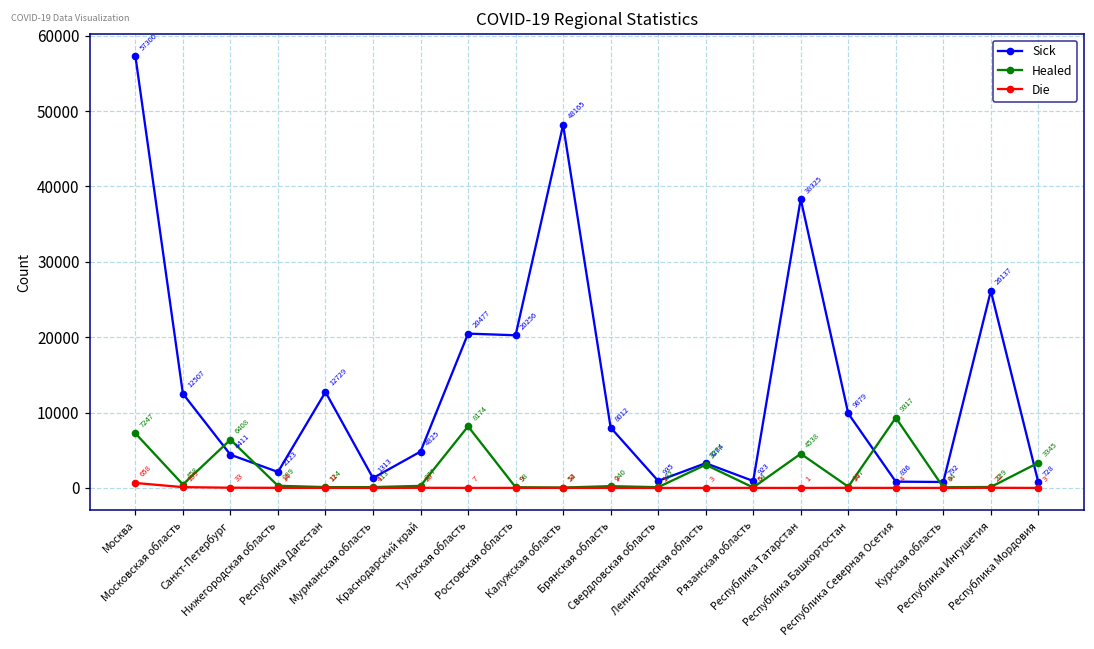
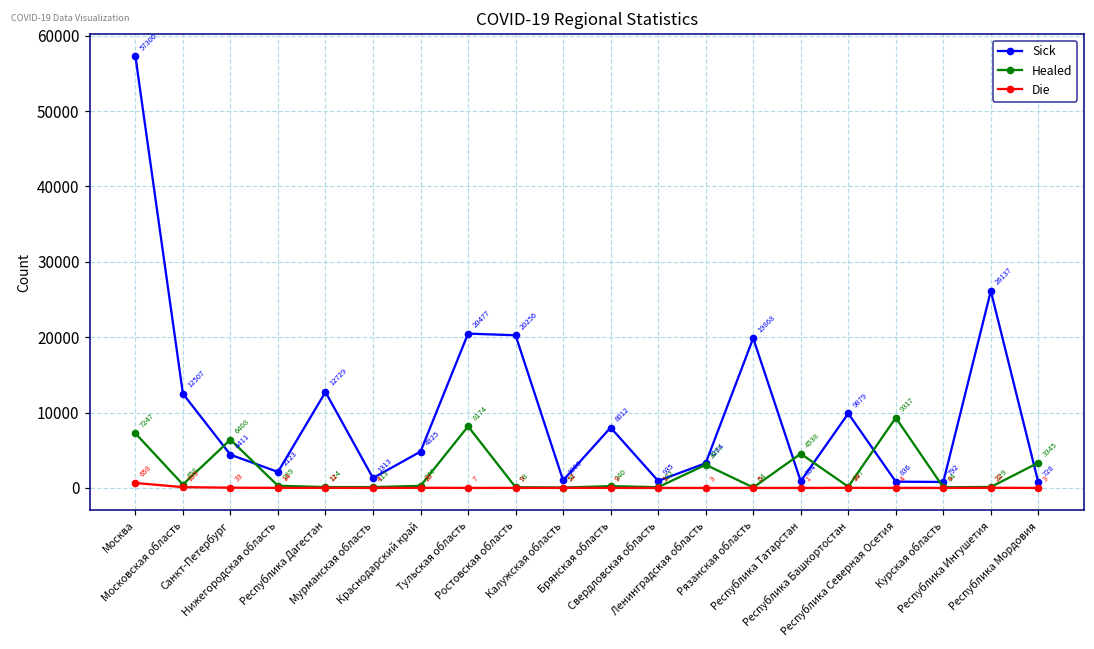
  {
    "Sick": {
      "Москва": 57300,
      "Московская область": 12507,
      "Нижегородская область": 2123,
      "Республика Дагестан": 12729,
      "Краснодарский край": 4825,
      "Тульская область": 20477,
      "Ростовская область": 20256,
-     "Калужская область": 48165,
+     "Калужская область": 1006,
      "Брянская область": 8012,
-     "Рязанская область": 923,
-     "Республика Татарстан": 38325,
+     "Рязанская область": 19868,
+     "Республика Татарстан": 894,
      "Республика Башкортостан": 9879,
      "Республика Северная Осетия": 836,
      "Республика Ингушетия": 26137,
      "Республика Мордовия": 728
    },
    "Healed": {
      "Москва": 7247,
      "Тульская область": 8174,
      "Республика Татарстан": 4538,
      "Республика Северная Осетия": 9317,
      "Республика Мордовия": 3345
    },
    "Die": {
      "Москва": 658,
      "Санкт-Петербург": 33,
      "Тульская область": 7,
      "Ленинградская область": 3,
      "Республика Татарстан": 1
    }
  }
